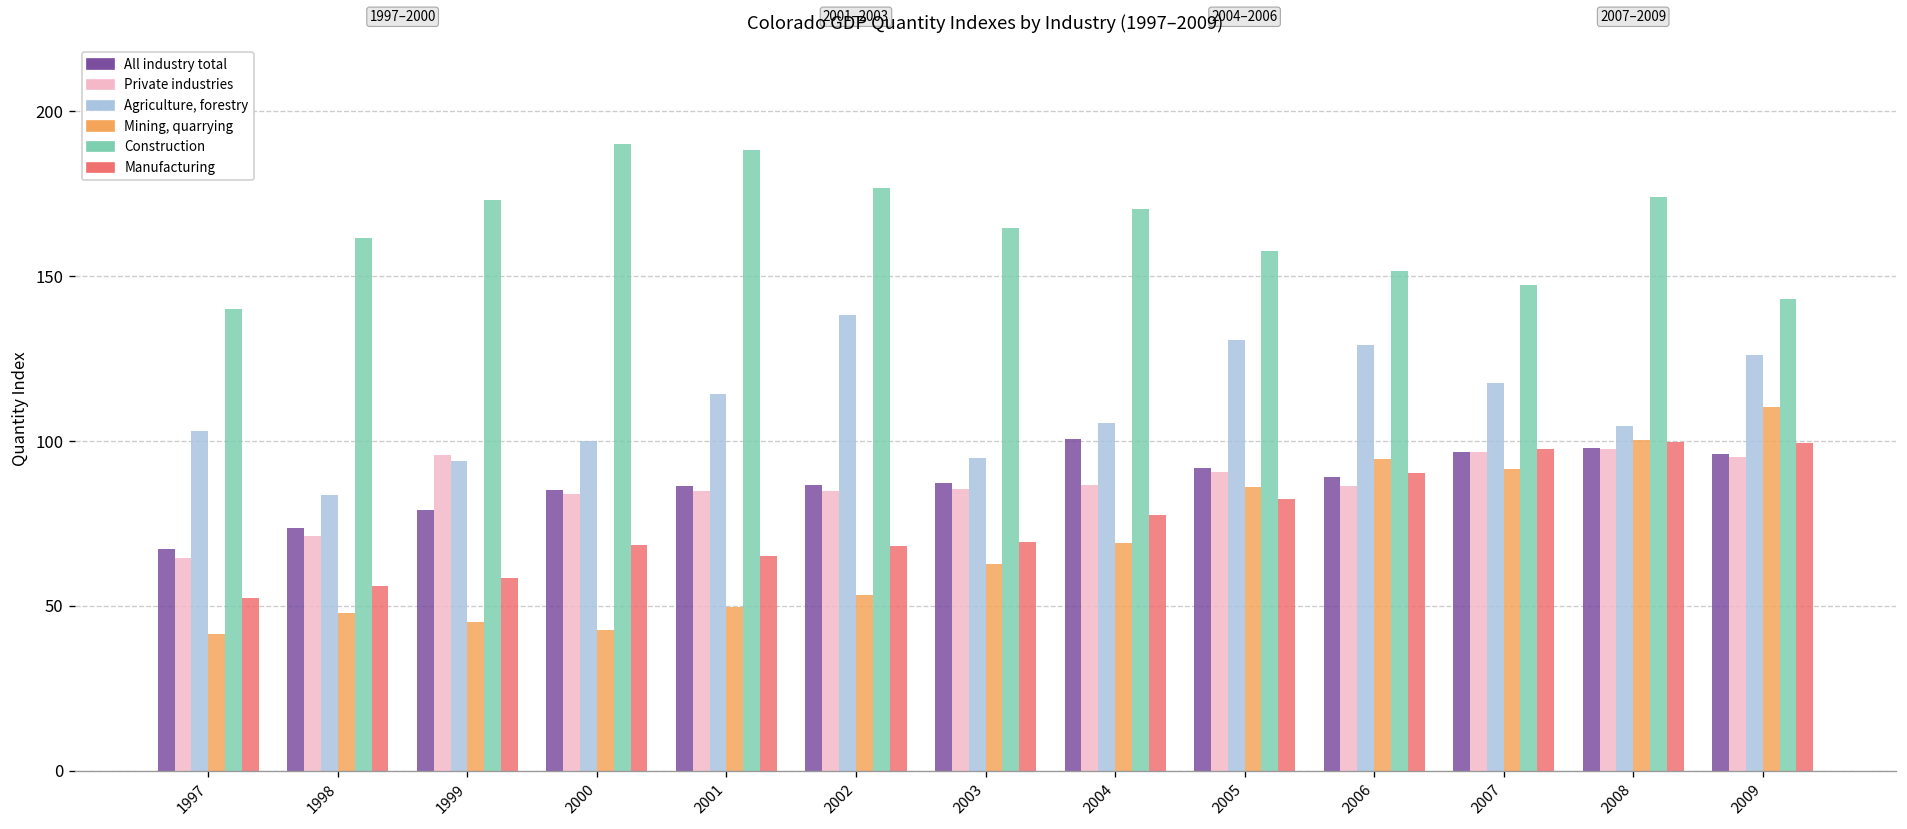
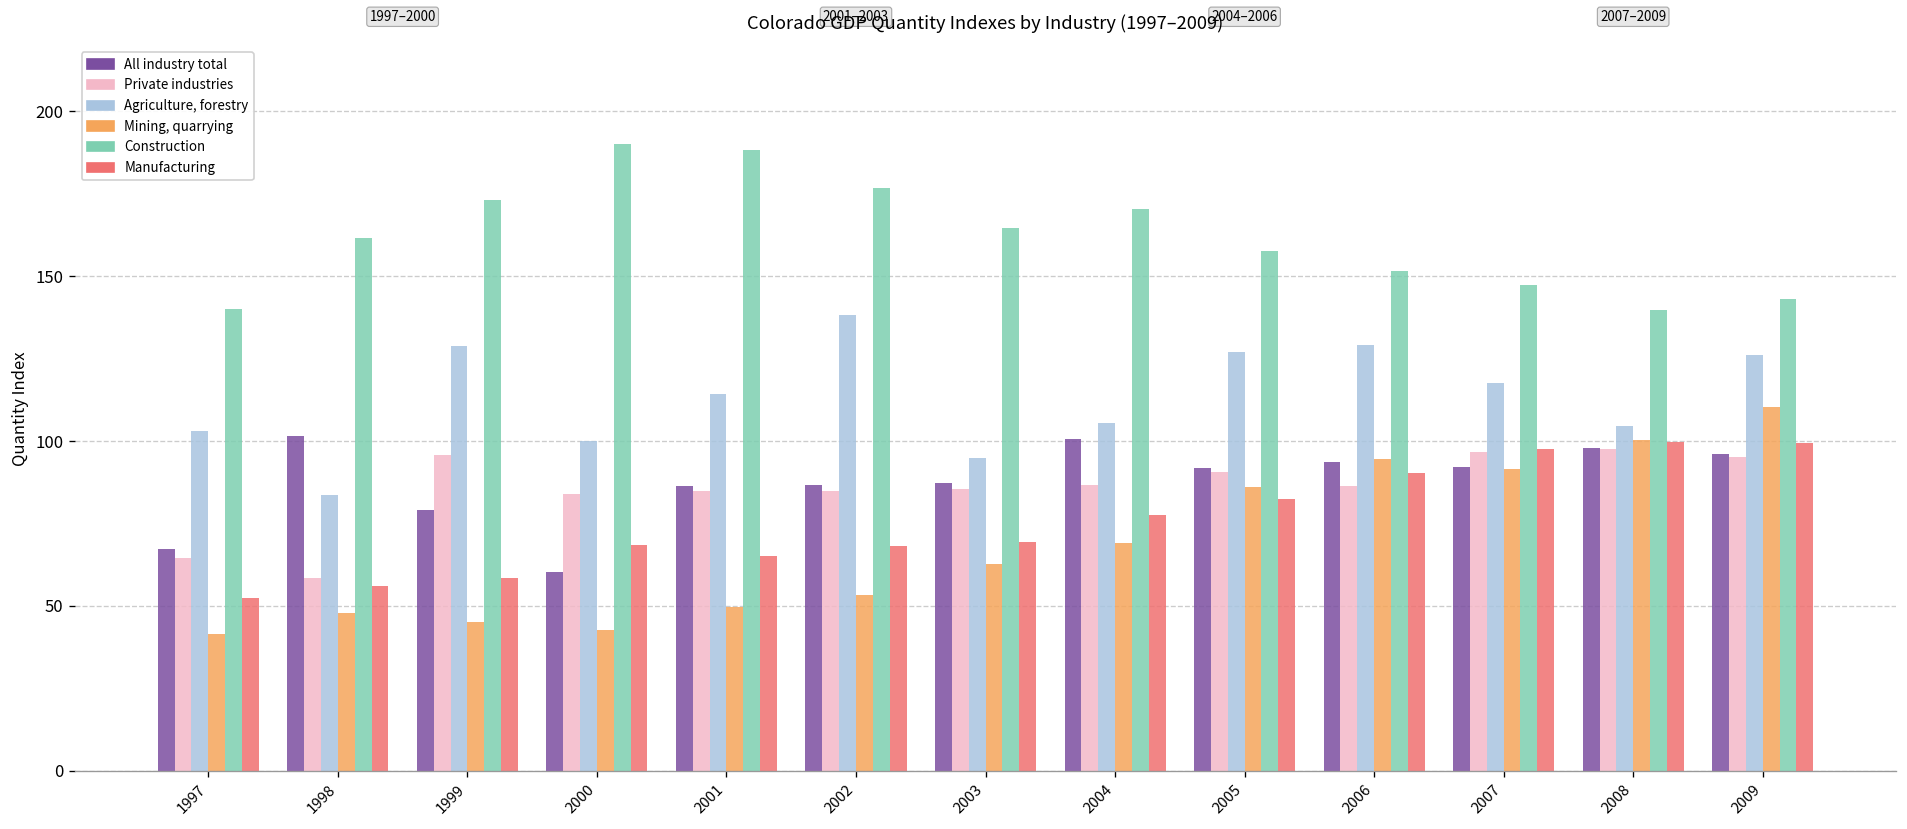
  {
    "All industry total": {
      "1997": 67,
-     "1998": 74,
+     "1998": 101,
      "1999": 79,
-     "2000": 85,
+     "2000": 60,
      "2001": 86,
      "2002": 87,
      "2003": 87,
      "2004": 101,
      "2005": 92,
-     "2006": 89,
-     "2007": 97,
+     "2006": 94,
+     "2007": 92,
      "2008": 98,
      "2009": 96
    },
    "Private industries": {
      "1997": 64,
-     "1998": 71,
+     "1998": 58,
      "1999": 96,
      "2000": 84,
      "2001": 85,
      "2002": 85,
      "2003": 85,
      "2004": 87,
      "2005": 91,
      "2006": 86,
      "2007": 97,
      "2008": 97,
      "2009": 95
    },
    "Agriculture, forestry": {
      "1997": 103,
      "1998": 84,
-     "1999": 94,
+     "1999": 129,
      "2000": 100,
      "2001": 114,
      "2002": 138,
      "2003": 95,
      "2004": 106,
-     "2005": 131,
+     "2005": 127,
      "2006": 129,
      "2007": 118,
      "2008": 105,
      "2009": 126
    },
    "Construction": {
      "1997": 140,
      "1998": 161,
      "1999": 173,
      "2000": 190,
      "2001": 188,
      "2002": 177,
      "2003": 165,
      "2004": 170,
      "2005": 158,
      "2006": 151,
      "2007": 147,
-     "2008": 174,
+     "2008": 140,
      "2009": 143
    }
  }
